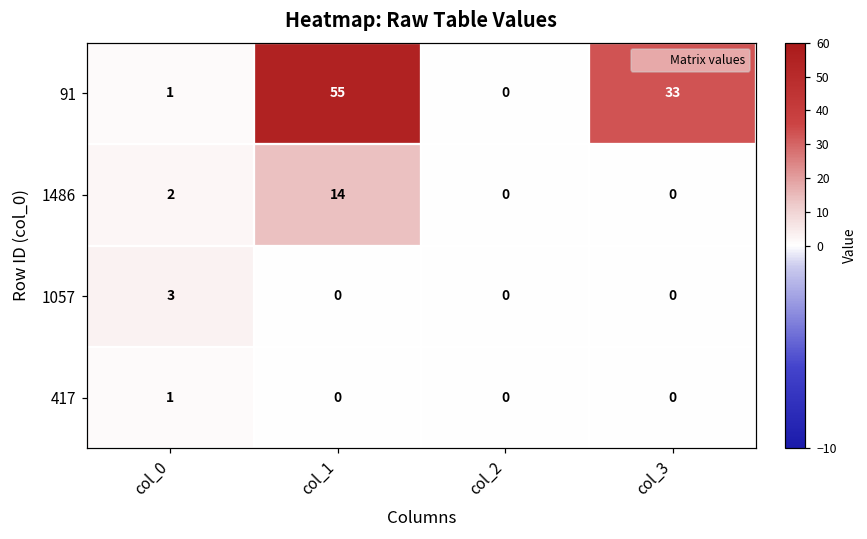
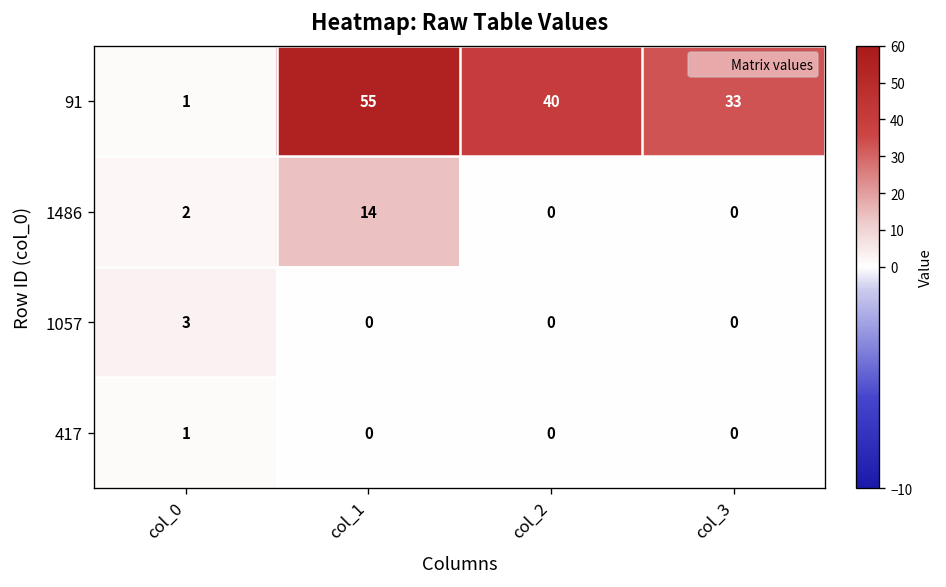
  {
    "91": {
      "col_0": 1,
      "col_1": 55,
-     "col_2": 0,
+     "col_2": 40,
      "col_3": 33
    },
    "1486": {
      "col_0": 2,
      "col_1": 14,
      "col_2": 0,
      "col_3": 0
    },
    "1057": {
      "col_0": 3,
      "col_1": 0,
      "col_2": 0,
      "col_3": 0
    },
    "417": {
      "col_0": 1,
      "col_1": 0,
      "col_2": 0,
      "col_3": 0
    }
  }
